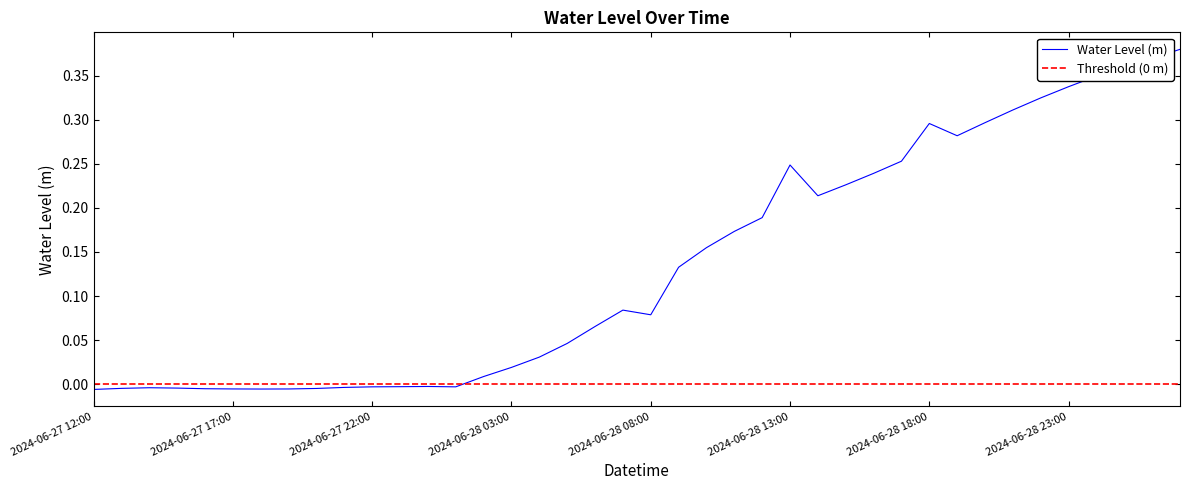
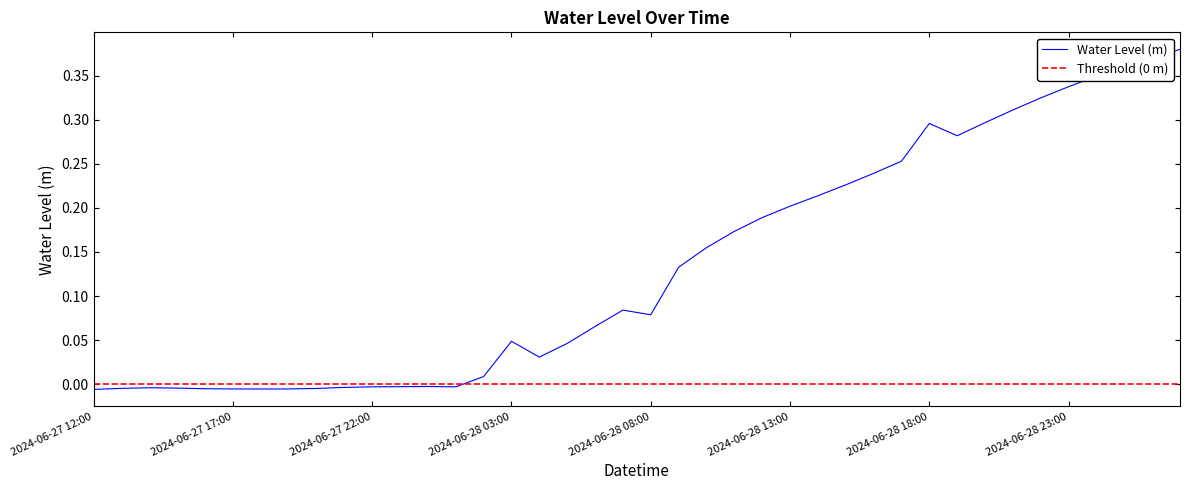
  {
    "2024-06-27 12:00": -0.01,
    "2024-06-27 17:00": -0.01,
    "2024-06-27 22:00": 0.00,
-   "2024-06-28 03:00": 0.02,
+   "2024-06-28 03:00": 0.05,
    "2024-06-28 08:00": 0.08,
-   "2024-06-28 13:00": 0.25,
+   "2024-06-28 13:00": 0.20,
    "2024-06-28 18:00": 0.30,
    "2024-06-28 23:00": 0.34
  }
